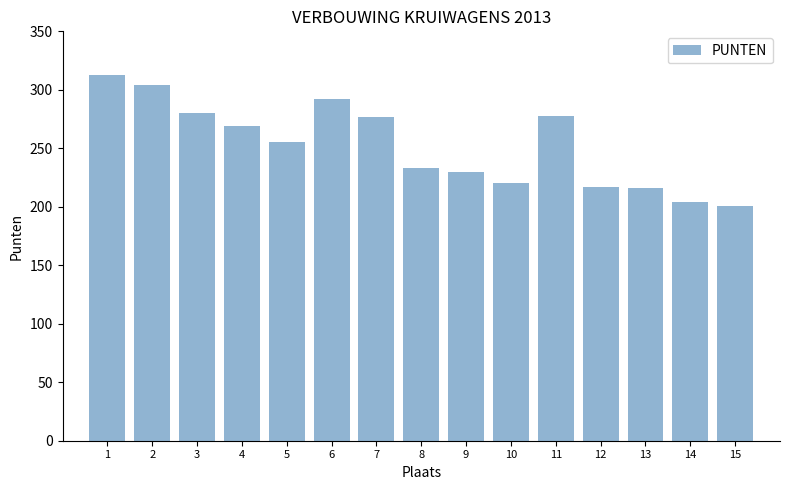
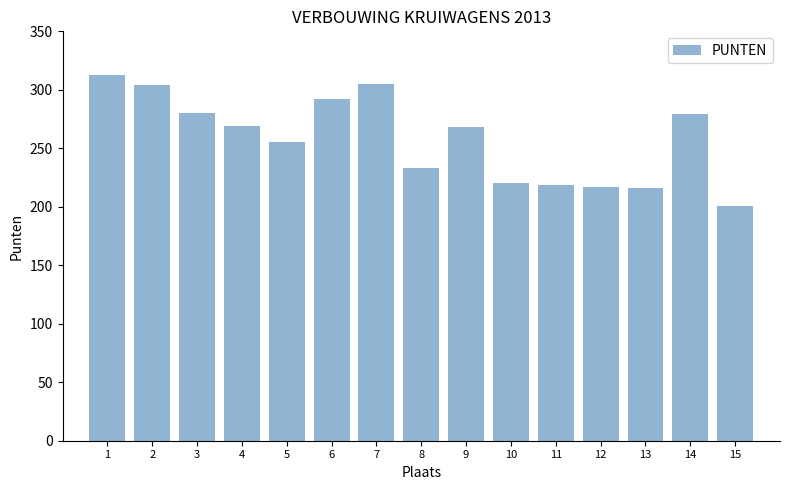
  {
    "1": 313,
    "2": 304,
    "3": 280,
    "4": 269,
    "5": 255,
    "6": 292,
-   "7": 277,
+   "7": 305,
    "8": 233,
-   "9": 230,
+   "9": 268,
    "10": 220,
-   "11": 278,
+   "11": 219,
    "12": 217,
    "13": 216,
-   "14": 204,
+   "14": 279,
    "15": 201
  }
